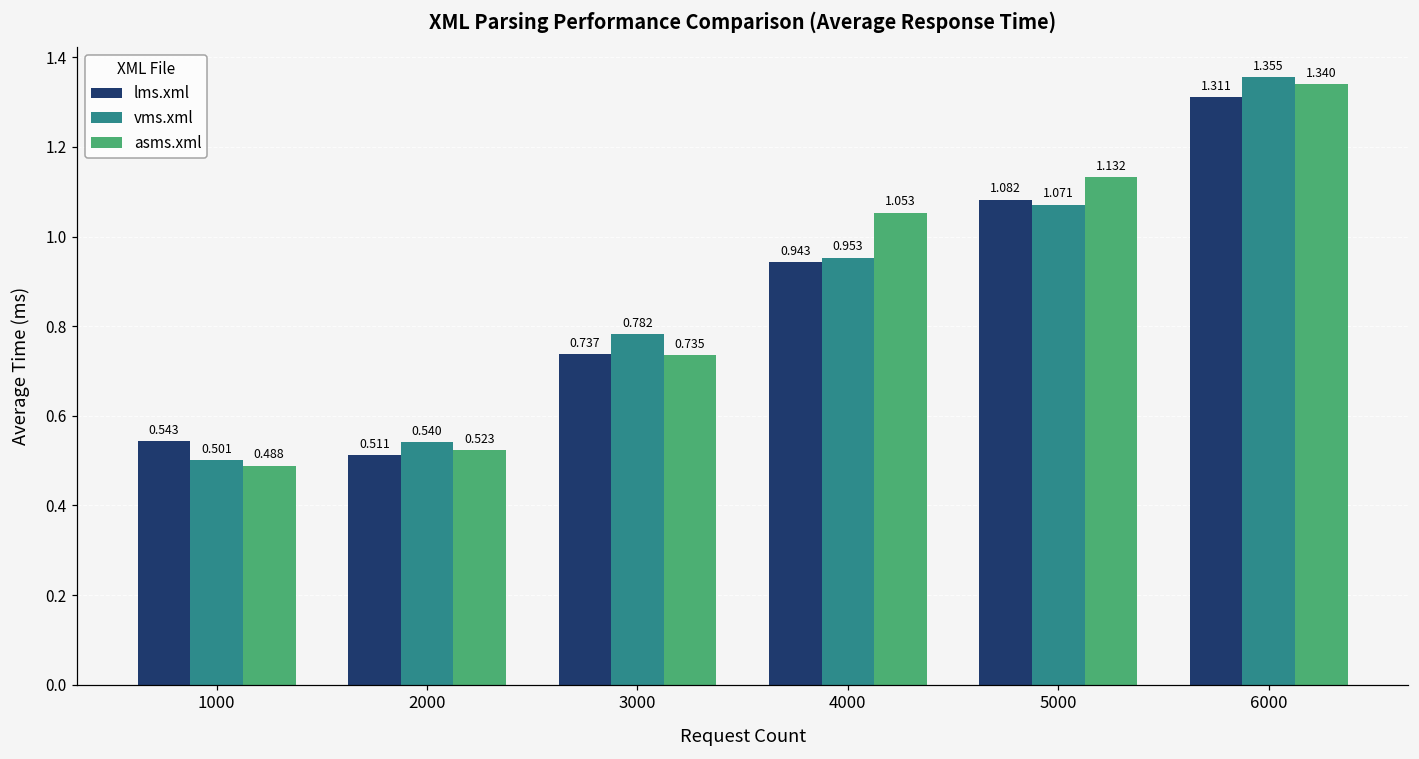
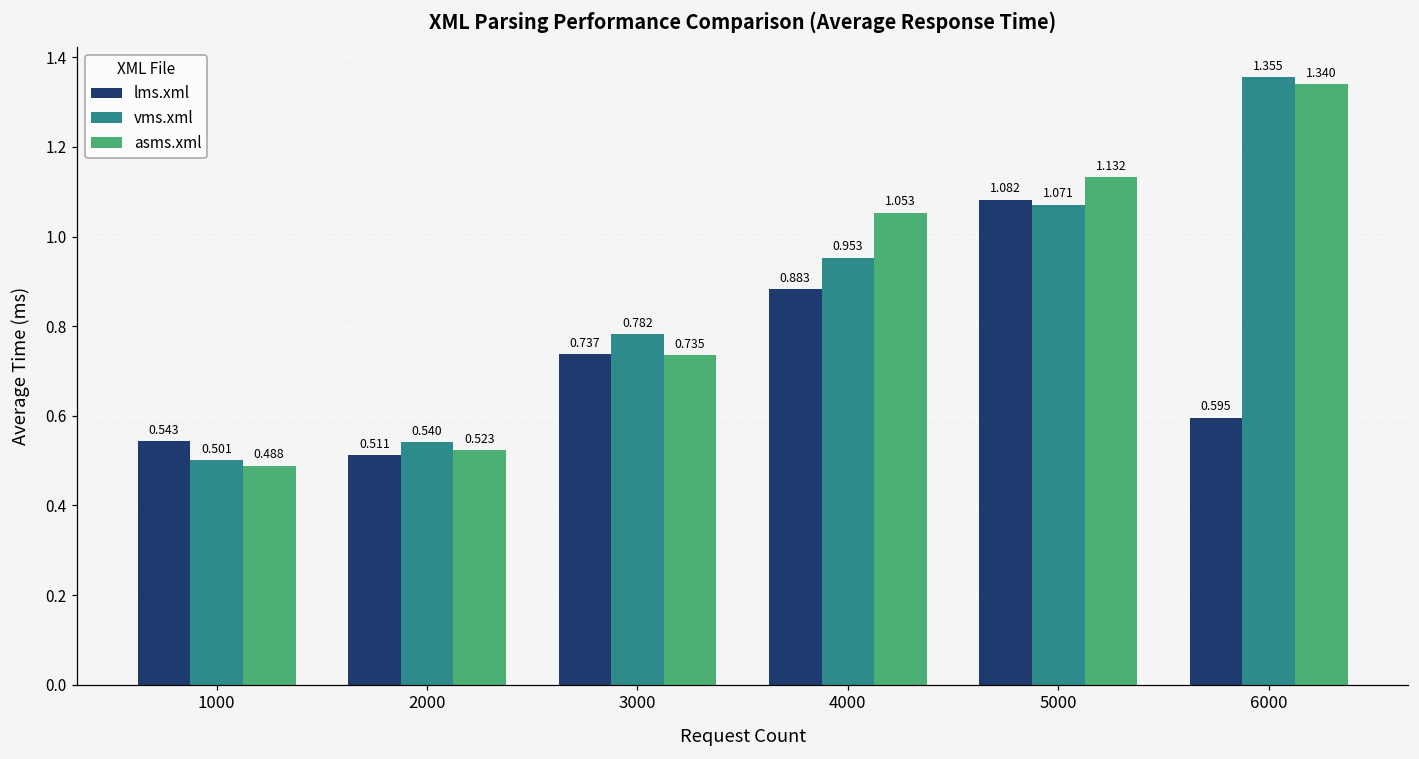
  {
    "lms.xml": {
      "1000": 0.543,
      "2000": 0.511,
      "3000": 0.737,
-     "4000": 0.943,
+     "4000": 0.883,
      "5000": 1.082,
-     "6000": 1.311
+     "6000": 0.595
    }
  }
